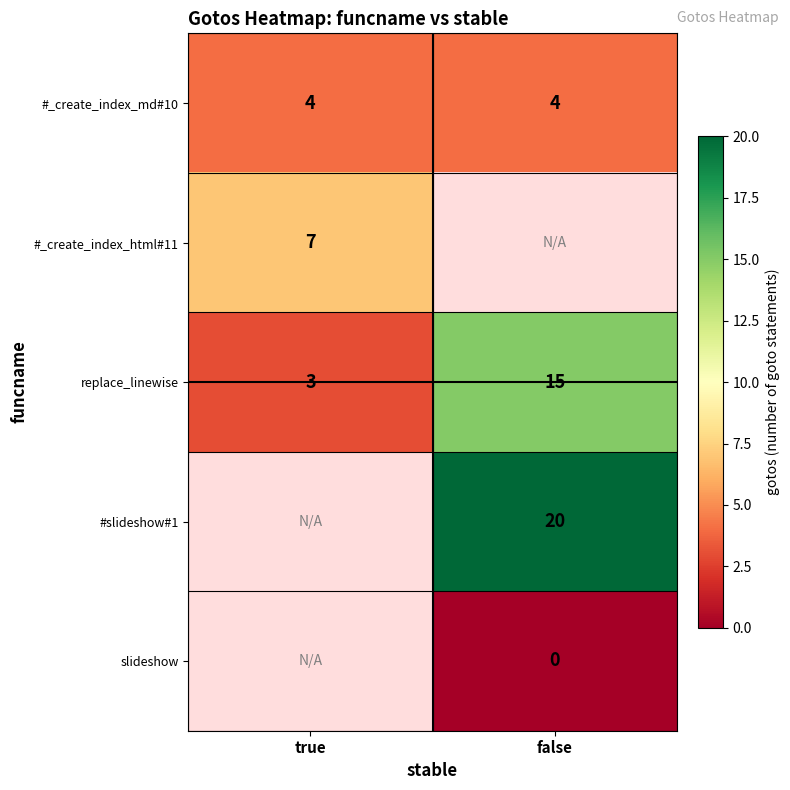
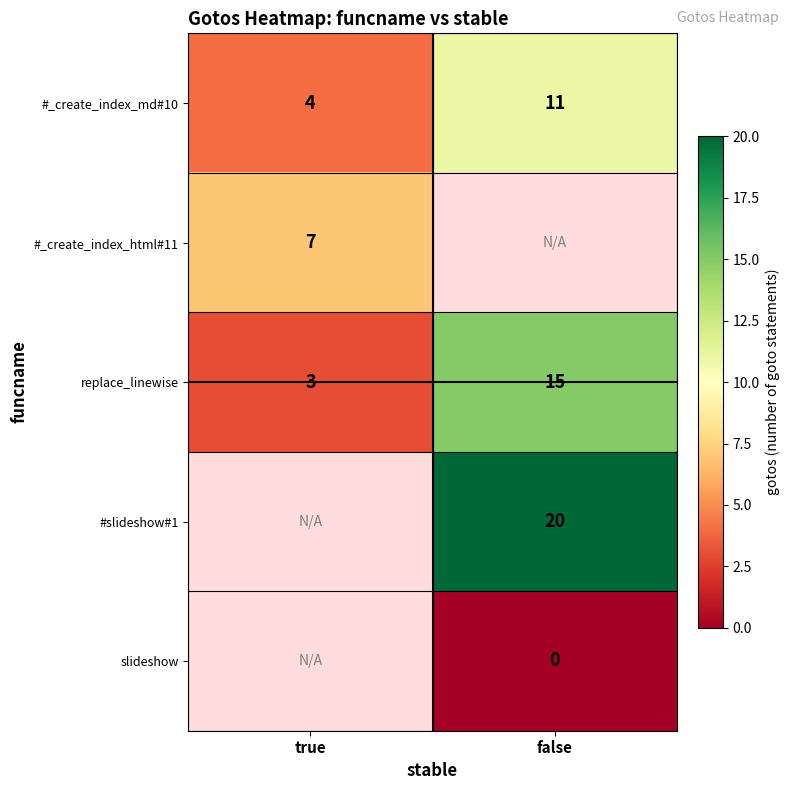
  {
    "#_create_index_md#10": {
      "true": 4,
-     "false": 4
+     "false": 11
    },
    "#_create_index_html#11": {
      "true": 7
    },
    "replace_linewise": {
      "true": 3,
      "false": 15
    },
    "#slideshow#1": {
      "false": 20
    },
    "slideshow": {
      "false": 0
    }
  }
